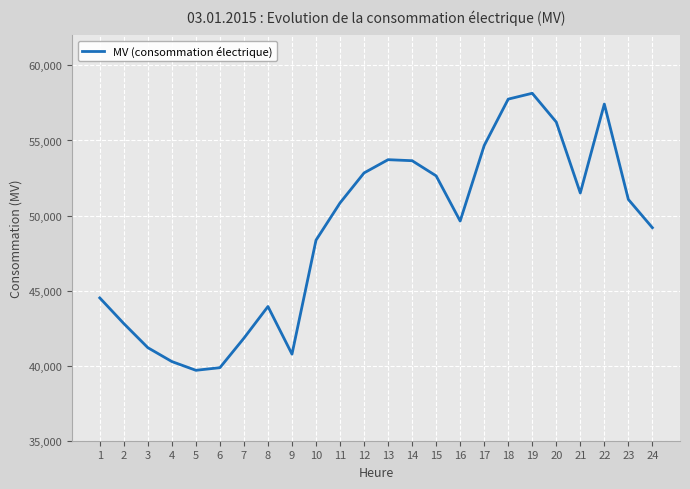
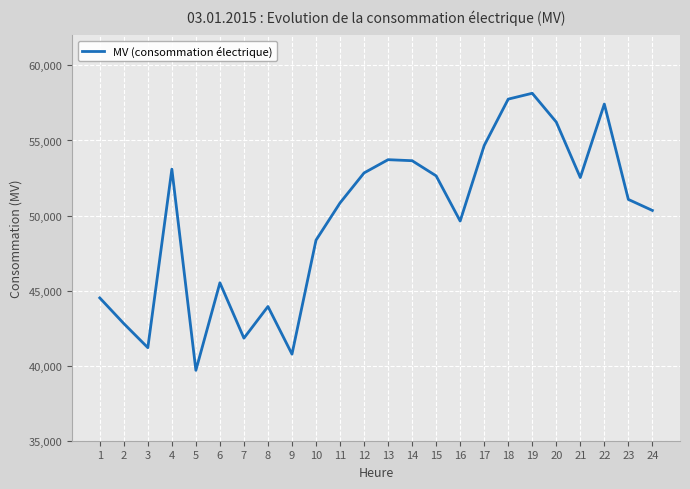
  {
    "1": "44,500",
    "2": "42,800",
    "3": "41,200",
-   "4": "40,300",
+   "4": "53,100",
    "5": "39,700",
-   "6": "39,900",
+   "6": "45,500",
    "7": "41,800",
    "8": "43,900",
    "9": "40,800",
    "10": "48,400",
    "11": "50,800",
    "12": "52,800",
    "13": "53,700",
    "14": "53,700",
    "15": "52,600",
    "16": "49,600",
    "17": "54,700",
    "18": "57,800",
    "19": "58,100",
    "20": "56,200",
-   "21": "51,500",
+   "21": "52,500",
    "22": "57,400",
    "23": "51,100",
-   "24": "49,200"
+   "24": "50,300"
  }
